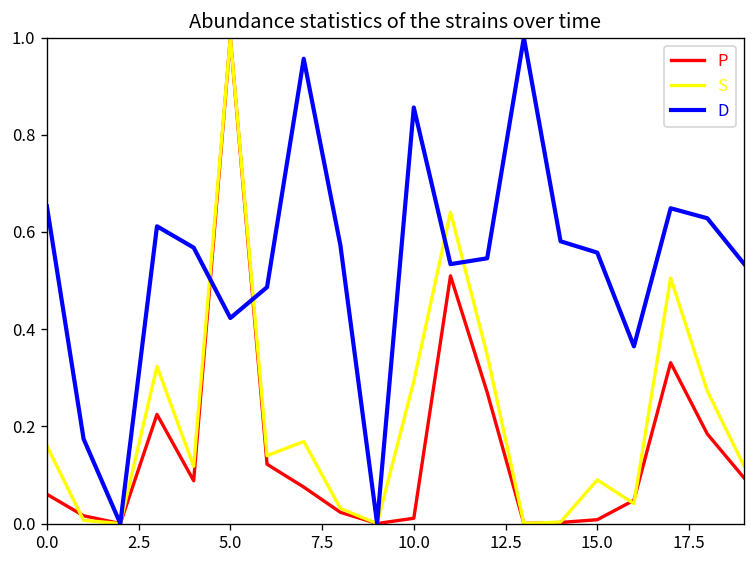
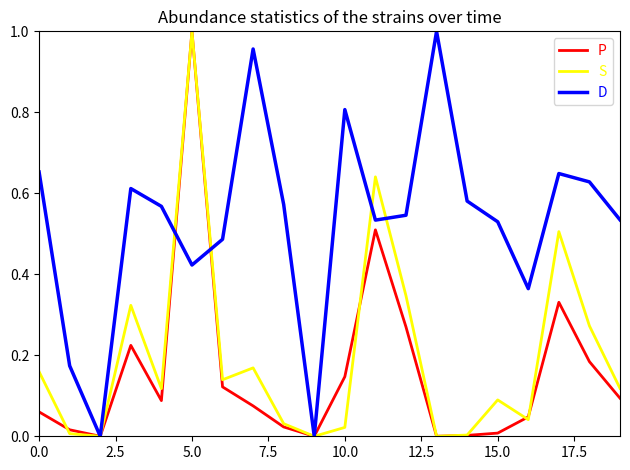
  {
    "P": {
      "0.0": 0.06,
-     "10.0": 0.01,
+     "10.0": 0.15,
      "15.0": 0.01
    },
    "S": {
      "0.0": 0.16,
-     "10.0": 0.29,
+     "10.0": 0.02,
      "15.0": 0.09
    },
    "D": {
      "0.0": 0.65,
      "5.0": 0.42,
-     "10.0": 0.86,
-     "15.0": 0.56
+     "10.0": 0.81,
+     "15.0": 0.53
    }
  }
